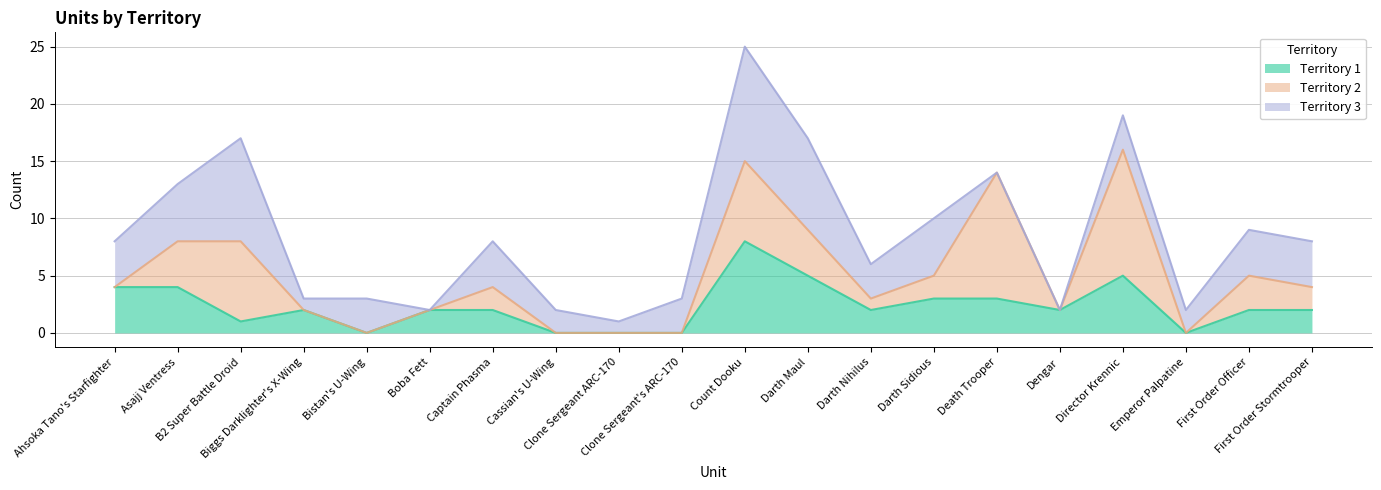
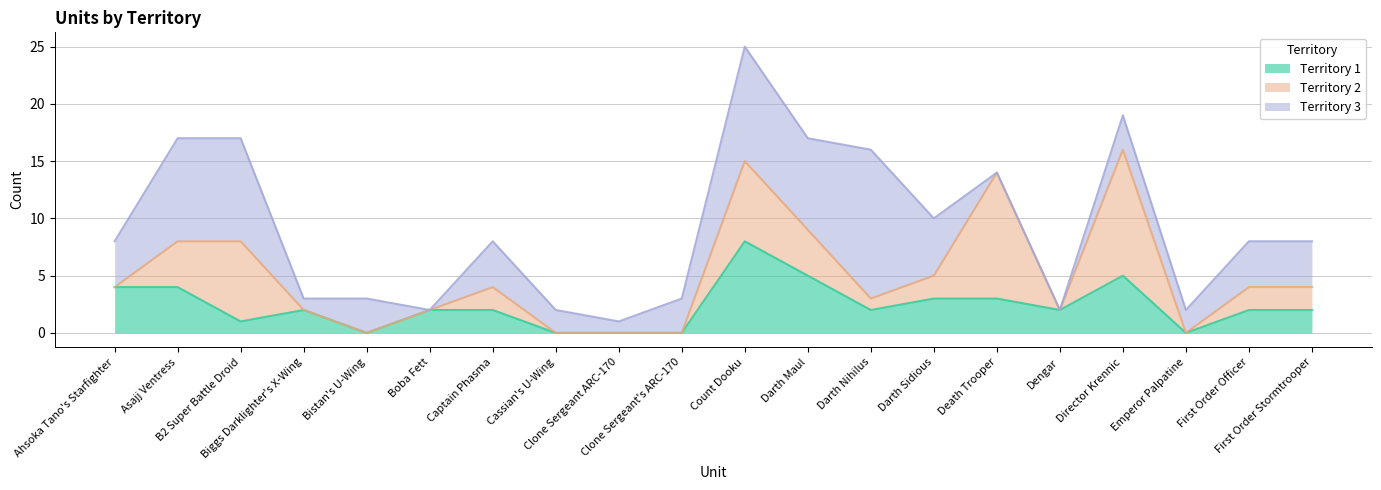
  {
    "Territory 1": {
      "Asajj Ventress": 4,
      "B2 Super Battle Droid": 1,
      "Captain Phasma": 2,
      "Count Dooku": 8,
      "Darth Maul": 5,
      "Darth Nihilus": 2,
      "Darth Sidious": 3,
      "Death Trooper": 3,
      "Director Krennic": 5,
      "First Order Officer": 2,
      "First Order Stormtrooper": 2
    },
    "Territory 2": {
      "Asajj Ventress": 4,
      "B2 Super Battle Droid": 7,
      "Captain Phasma": 2,
      "Count Dooku": 7,
      "Darth Maul": 4,
      "Darth Nihilus": 1,
      "Darth Sidious": 2,
      "Director Krennic": 11,
-     "First Order Officer": 3,
+     "First Order Officer": 2,
      "First Order Stormtrooper": 2
    },
    "Territory 3": {
      "Ahsoka Tano's Starfighter": 4,
-     "Asajj Ventress": 5,
+     "Asajj Ventress": 9,
      "B2 Super Battle Droid": 9,
      "Biggs Darklighter's X-Wing": 1,
      "Bistan's U-Wing": 3,
      "Captain Phasma": 4,
      "Cassian's U-Wing": 2,
      "Clone Sergeant ARC-170": 1,
      "Clone Sergeant's ARC-170": 3,
      "Count Dooku": 10,
      "Darth Maul": 8,
-     "Darth Nihilus": 3,
+     "Darth Nihilus": 13,
      "Darth Sidious": 5,
      "Director Krennic": 3,
      "Emperor Palpatine": 2,
      "First Order Officer": 4,
      "First Order Stormtrooper": 4
    }
  }
